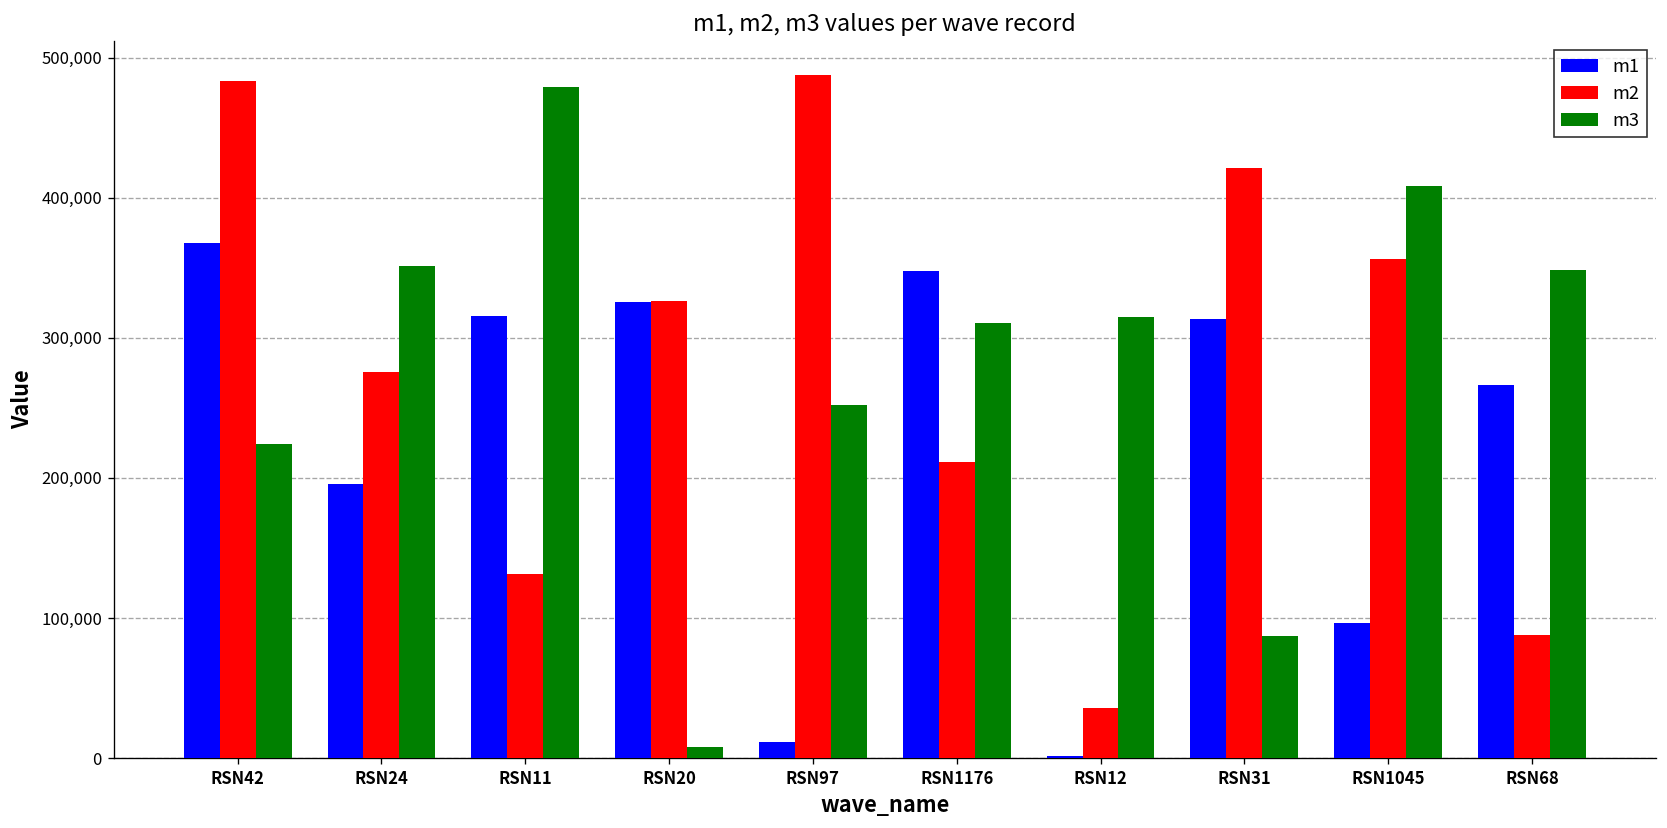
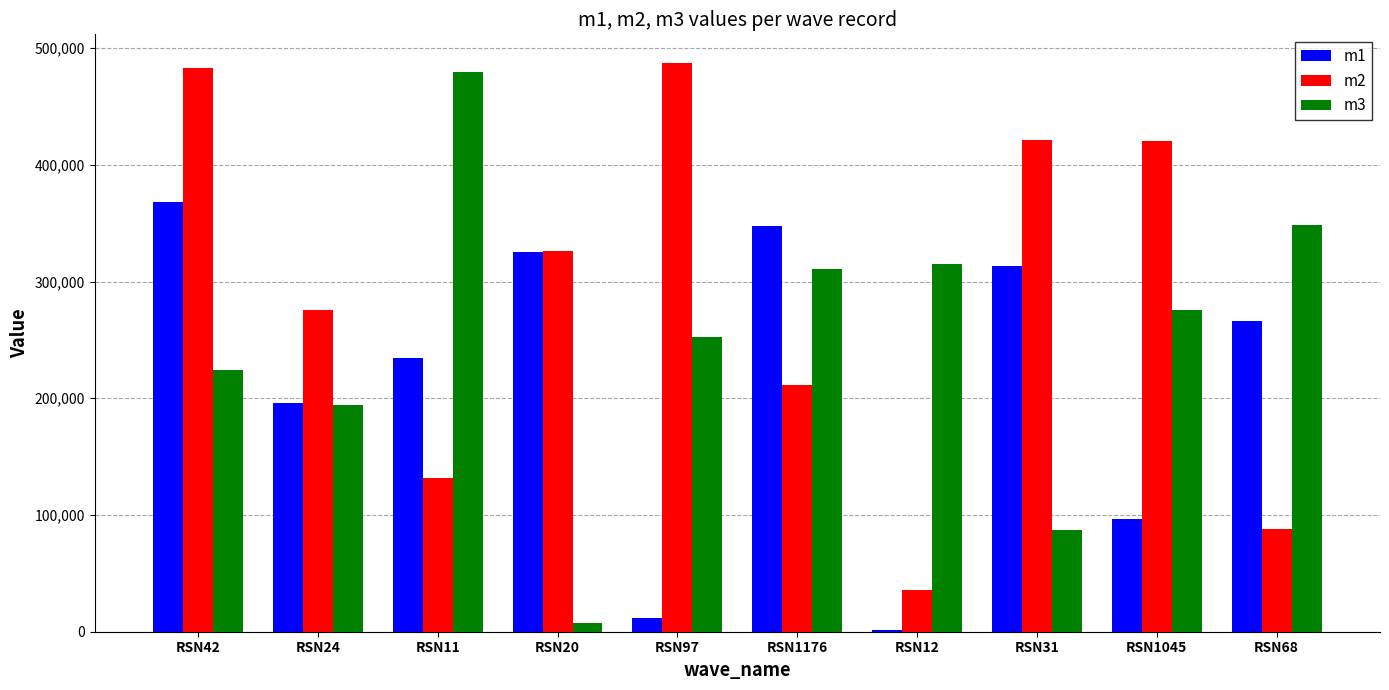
  {
    "m1": {
      "RSN42": "368,000",
      "RSN24": "196,000",
-     "RSN11": "316,000",
+     "RSN11": "234,000",
      "RSN20": "325,000",
      "RSN97": "12,000",
      "RSN1176": "348,000",
      "RSN31": "314,000",
      "RSN1045": "96,000",
      "RSN68": "266,000"
    },
    "m2": {
      "RSN42": "483,000",
      "RSN24": "276,000",
      "RSN11": "132,000",
      "RSN20": "326,000",
      "RSN97": "487,000",
      "RSN1176": "211,000",
      "RSN12": "35,000",
      "RSN31": "421,000",
-     "RSN1045": "356,000",
+     "RSN1045": "420,000",
      "RSN68": "88,000"
    },
    "m3": {
      "RSN42": "225,000",
-     "RSN24": "352,000",
+     "RSN24": "194,000",
      "RSN11": "479,000",
      "RSN20": "8,000",
      "RSN97": "252,000",
      "RSN1176": "311,000",
      "RSN12": "315,000",
      "RSN31": "87,000",
-     "RSN1045": "409,000",
+     "RSN1045": "276,000",
      "RSN68": "348,000"
    }
  }
